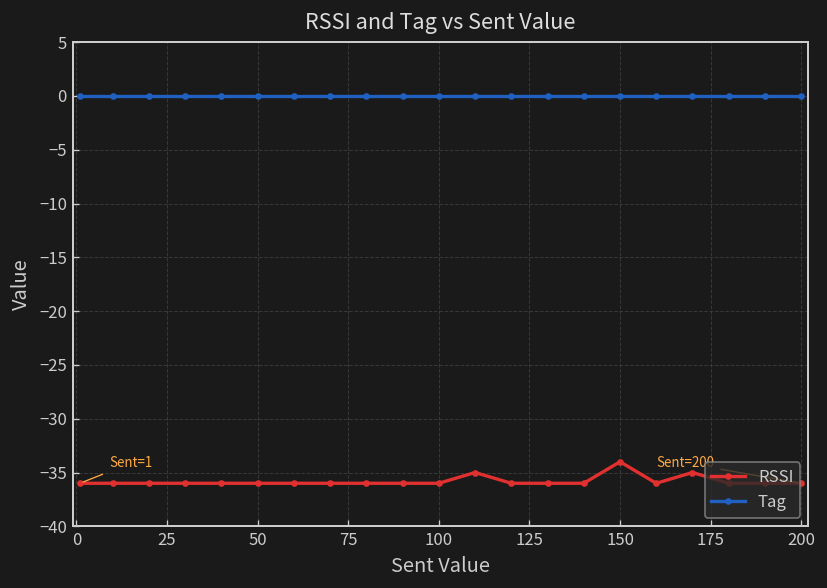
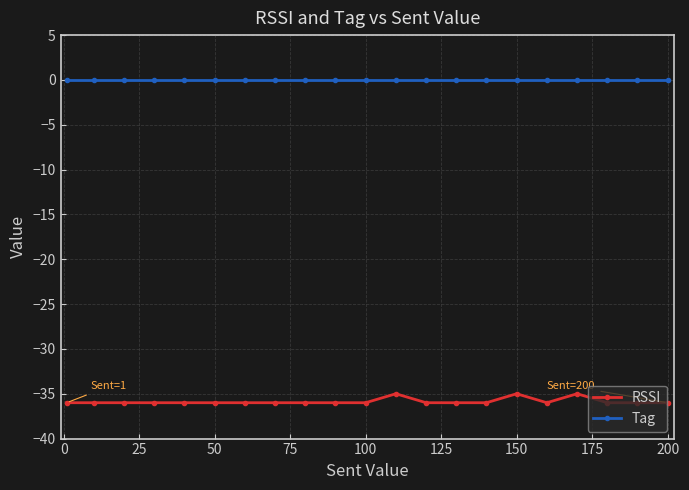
  {
    "RSSI": {
      "50": -36,
      "100": -36,
-     "150": -34,
+     "150": -35,
      "200": -36
    },
    "Tag": {
      "50": 0,
      "100": 0,
      "150": 0,
      "200": 0
    }
  }
